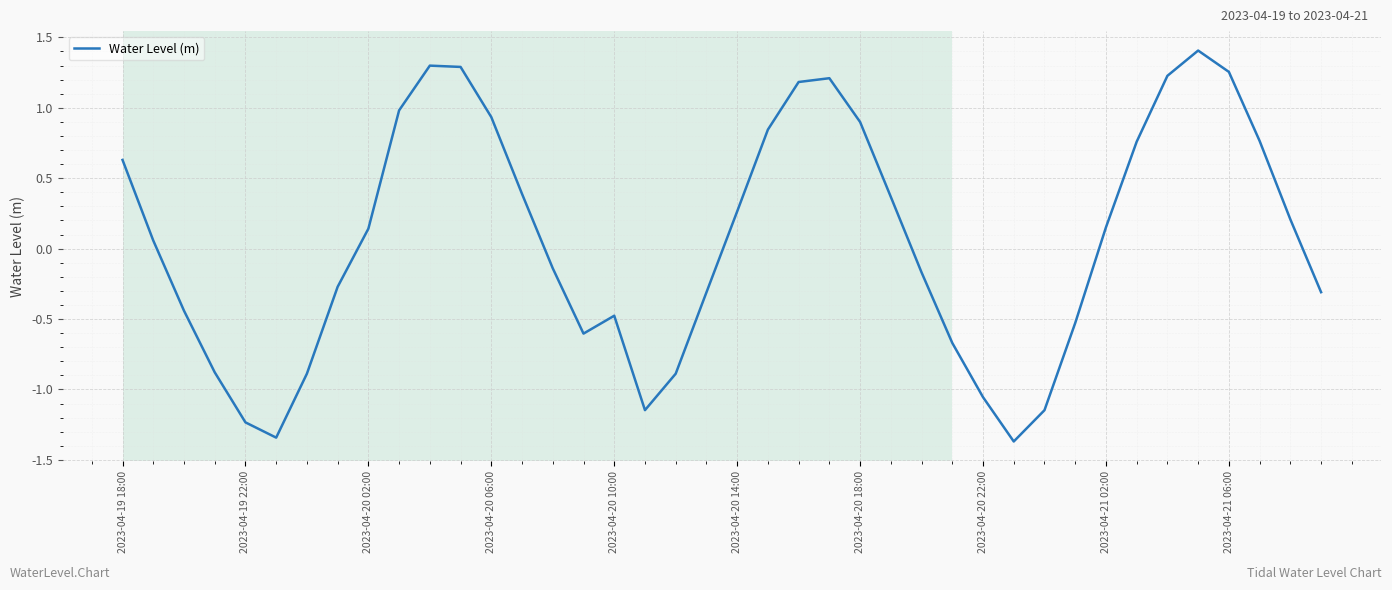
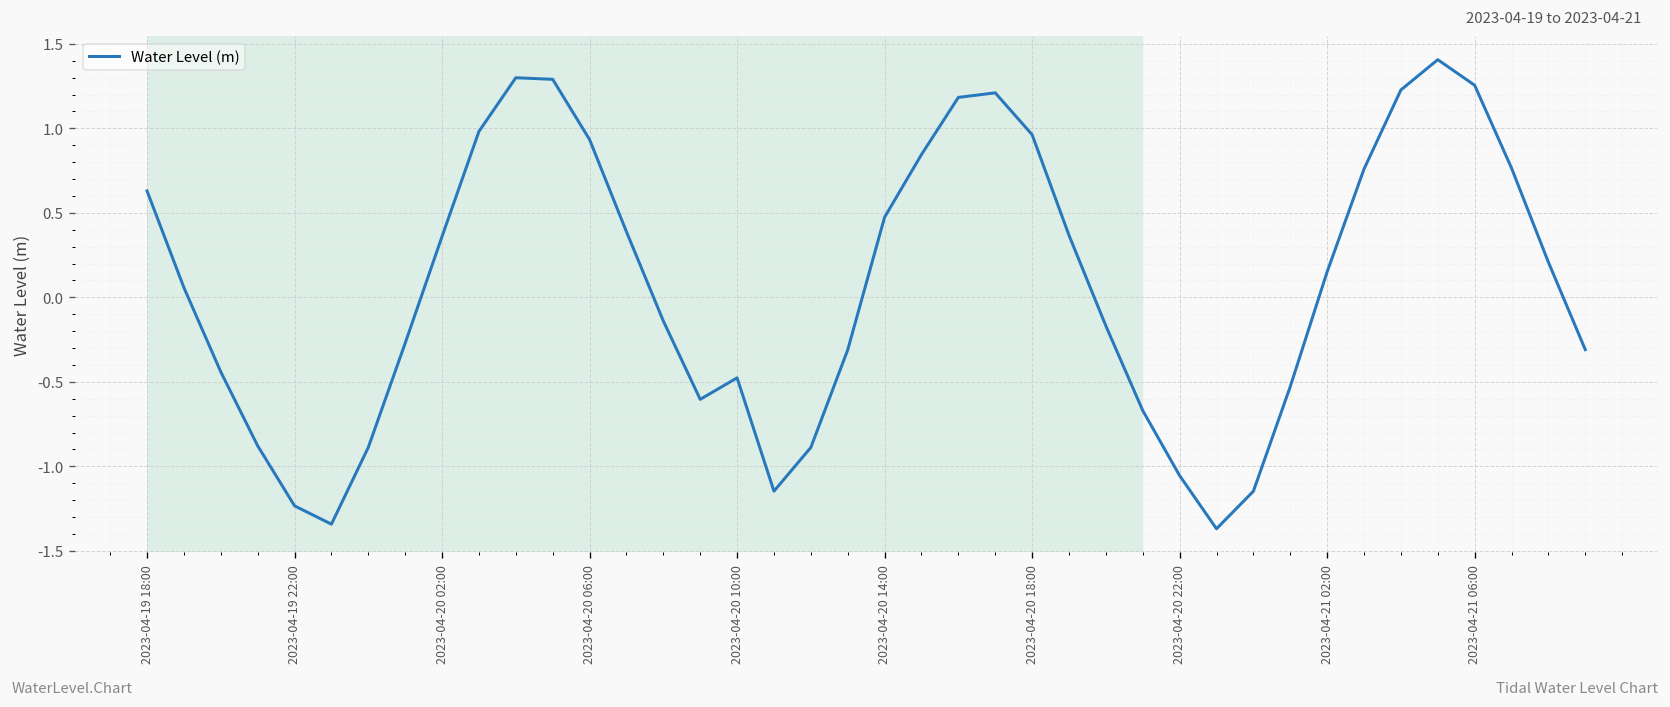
  {
    "2023-04-19 18:00": 0.63,
    "2023-04-19 22:00": -1.23,
-   "2023-04-20 02:00": 0.14,
+   "2023-04-20 02:00": 0.36,
    "2023-04-20 06:00": 0.93,
    "2023-04-20 10:00": -0.48,
-   "2023-04-20 14:00": 0.26,
-   "2023-04-20 18:00": 0.90,
+   "2023-04-20 14:00": 0.47,
+   "2023-04-20 18:00": 0.96,
    "2023-04-20 22:00": -1.05,
    "2023-04-21 02:00": 0.15,
    "2023-04-21 06:00": 1.25
  }
